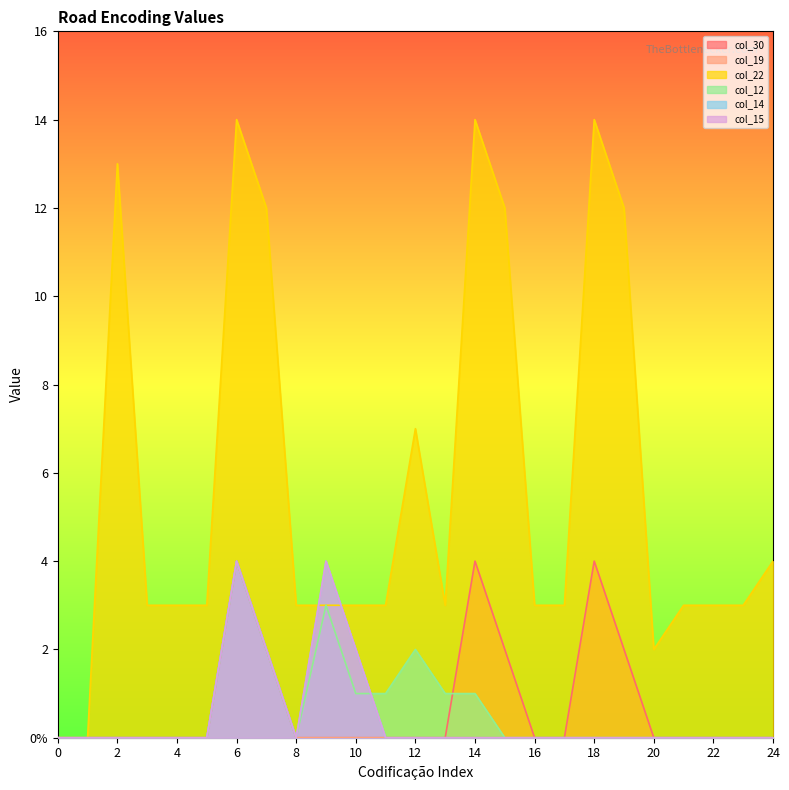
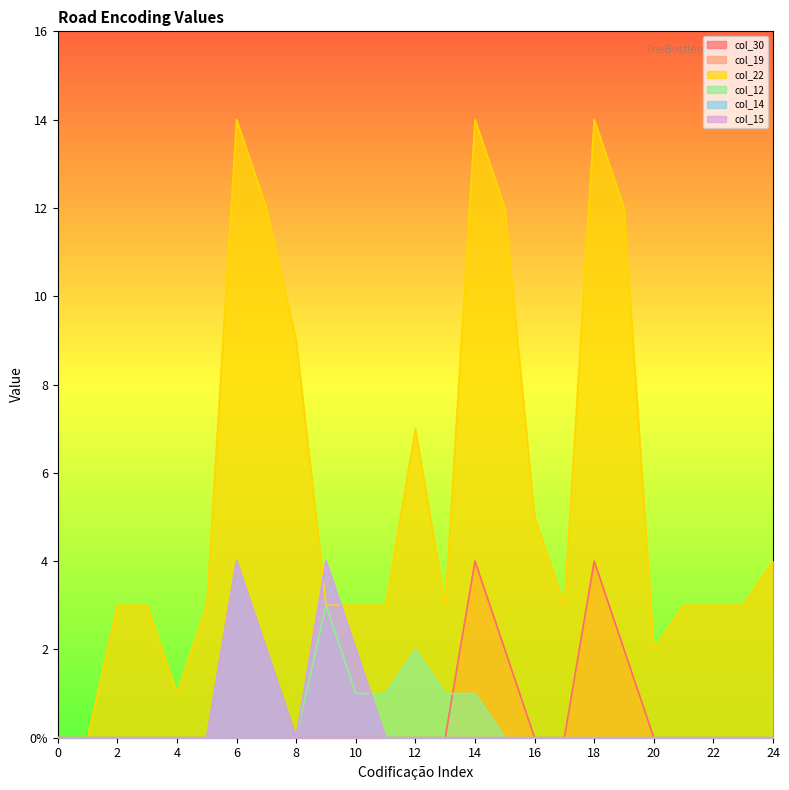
  {
    "col_22": {
-     "2": 13,
-     "4": 3,
+     "2": 3,
+     "4": 1,
      "6": 14,
-     "8": 3,
+     "8": 9,
      "10": 3,
      "12": 7,
      "14": 14,
-     "16": 3,
+     "16": 5,
      "18": 14,
      "20": 2,
      "22": 3,
      "24": 4
    },
    "col_12": {
      "10": 1,
      "12": 2,
      "14": 1
    },
    "col_15": {
      "10": 2
    }
  }
